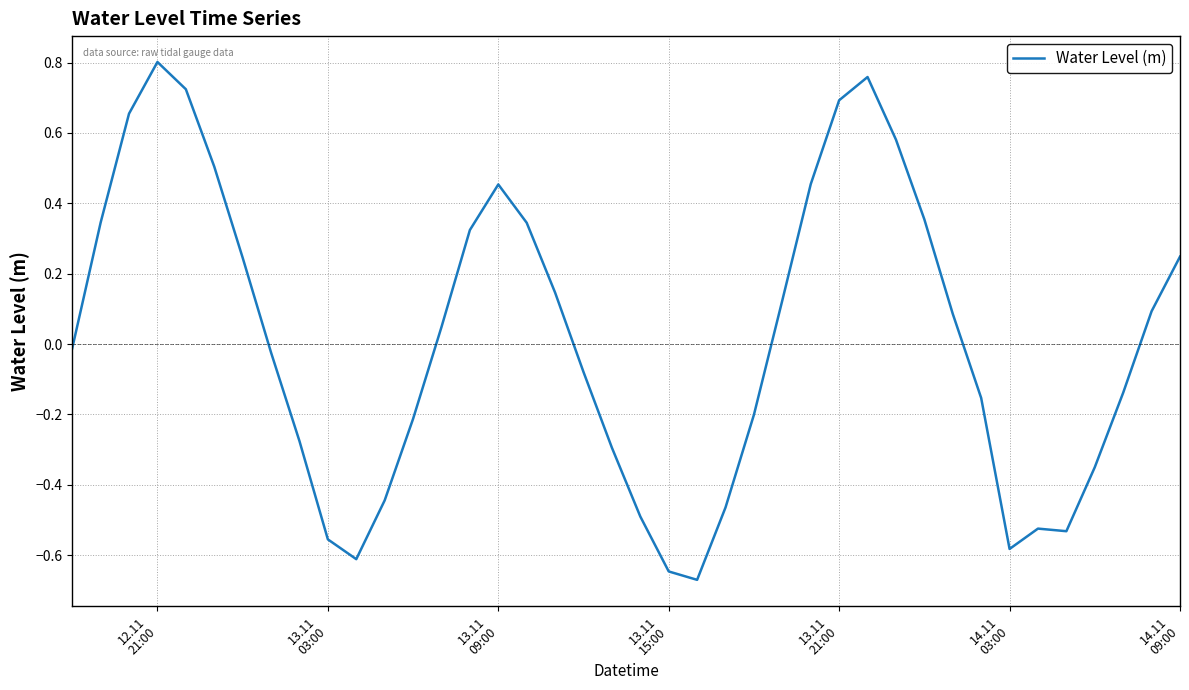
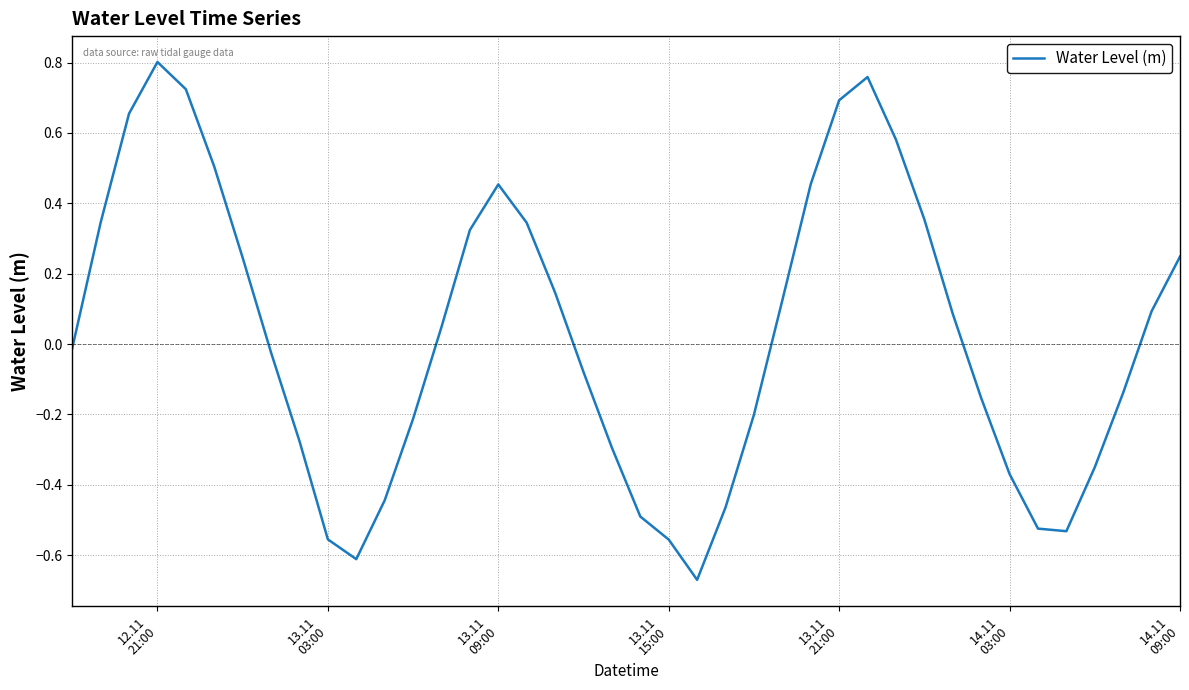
  {
    "12.11 21:00": 0.80,
    "13.11 03:00": -0.56,
    "13.11 09:00": 0.45,
-   "13.11 15:00": -0.65,
+   "13.11 15:00": -0.56,
    "13.11 21:00": 0.69,
-   "14.11 03:00": -0.58,
+   "14.11 03:00": -0.37,
    "14.11 09:00": 0.25
  }
